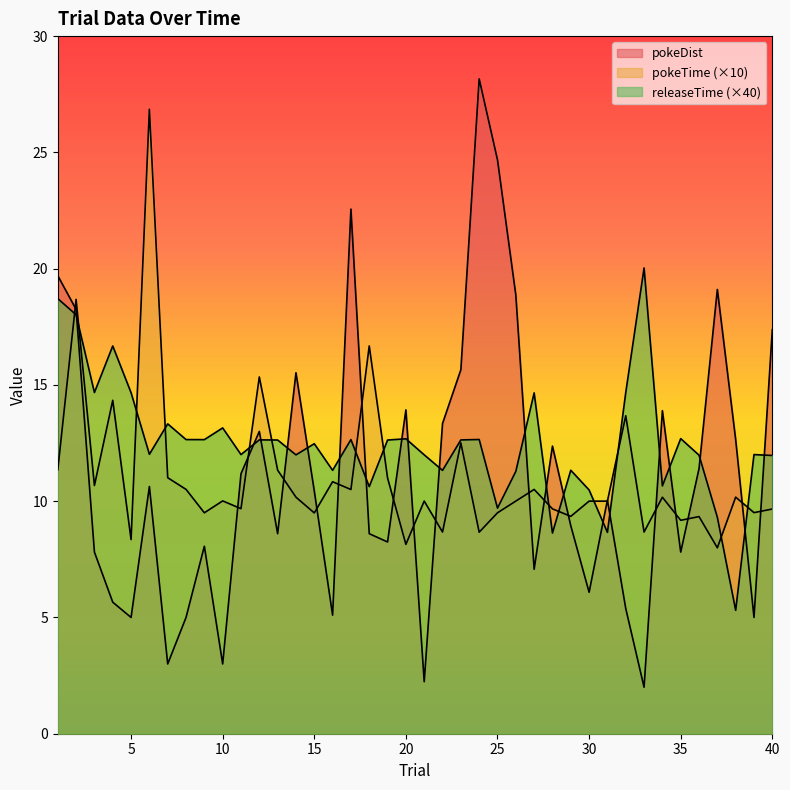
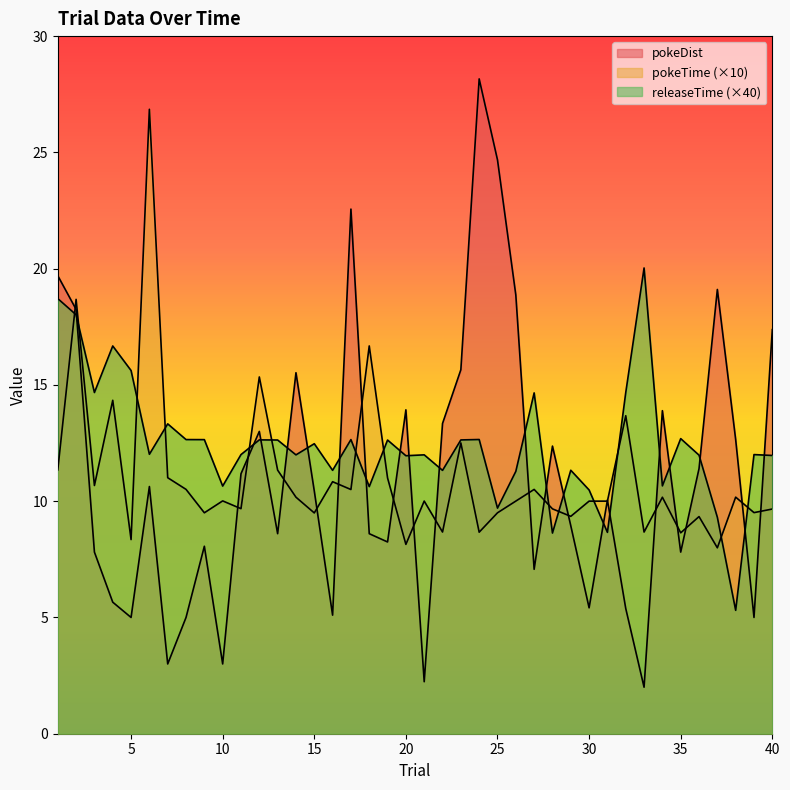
  {
    "pokeDist": {
      "5": 5.0,
      "10": 3.0,
      "15": 10.4,
      "20": 13.9,
      "25": 24.7,
-     "30": 6.1,
+     "30": 5.4,
      "35": 7.8,
      "40": 17.4
    },
    "pokeTime (×10)": {
      "5": 8.3,
      "10": 10.0,
      "15": 9.5,
      "20": 8.1,
      "25": 9.5,
      "30": 10.0,
-     "35": 9.2,
+     "35": 8.6,
      "40": 9.7
    },
    "releaseTime (×40)": {
-     "5": 14.7,
-     "10": 13.2,
+     "5": 15.6,
+     "10": 10.6,
      "15": 12.5,
-     "20": 12.7,
+     "20": 12.0,
      "25": 9.7,
      "30": 10.5,
      "35": 12.7,
      "40": 12.0
    }
  }
